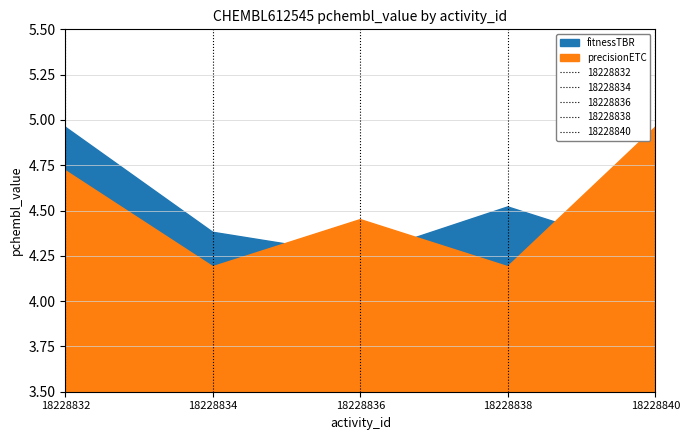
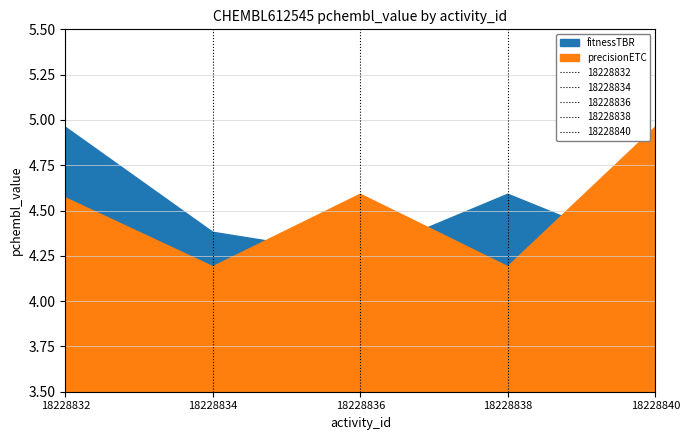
  {
    "fitnessTBR": {
      "18228832": 4.96,
      "18228834": 4.38,
-     "18228838": 4.52
+     "18228838": 4.59
    },
    "precisionETC": {
-     "18228832": 4.72,
+     "18228832": 4.57,
      "18228834": 4.19,
-     "18228836": 4.45,
+     "18228836": 4.59,
      "18228838": 4.19,
      "18228840": 4.96
    }
  }
